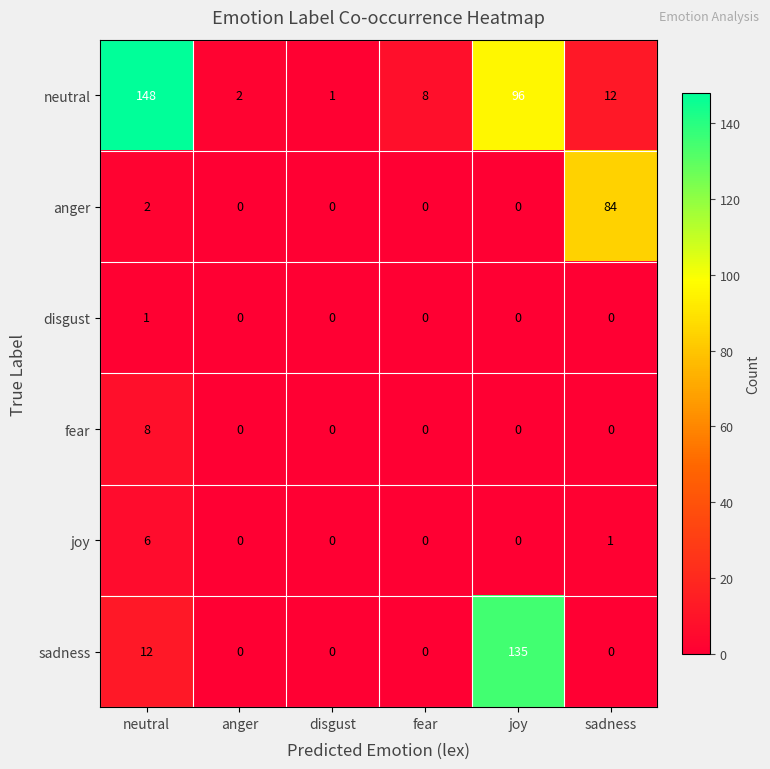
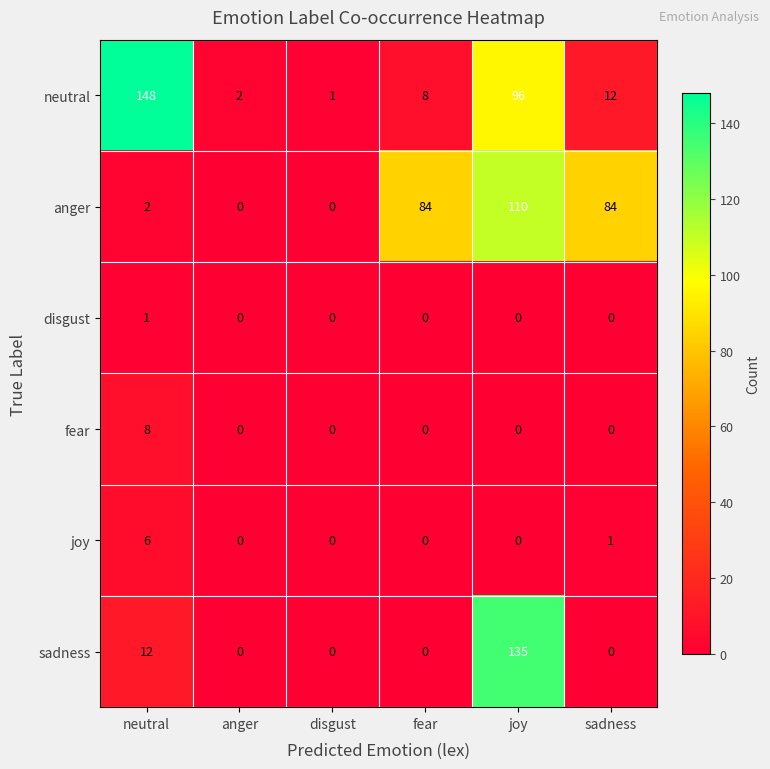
  {
    "neutral": {
      "neutral": 148,
      "anger": 2,
      "disgust": 1,
      "fear": 8,
      "joy": 96,
      "sadness": 12
    },
    "anger": {
      "neutral": 2,
      "anger": 0,
      "disgust": 0,
-     "fear": 0,
-     "joy": 0,
+     "fear": 84,
+     "joy": 110,
      "sadness": 84
    },
    "disgust": {
      "neutral": 1,
      "anger": 0,
      "disgust": 0,
      "fear": 0,
      "joy": 0,
      "sadness": 0
    },
    "fear": {
      "neutral": 8,
      "anger": 0,
      "disgust": 0,
      "fear": 0,
      "joy": 0,
      "sadness": 0
    },
    "joy": {
      "neutral": 6,
      "anger": 0,
      "disgust": 0,
      "fear": 0,
      "joy": 0,
      "sadness": 1
    },
    "sadness": {
      "neutral": 12,
      "anger": 0,
      "disgust": 0,
      "fear": 0,
      "joy": 135,
      "sadness": 0
    }
  }
